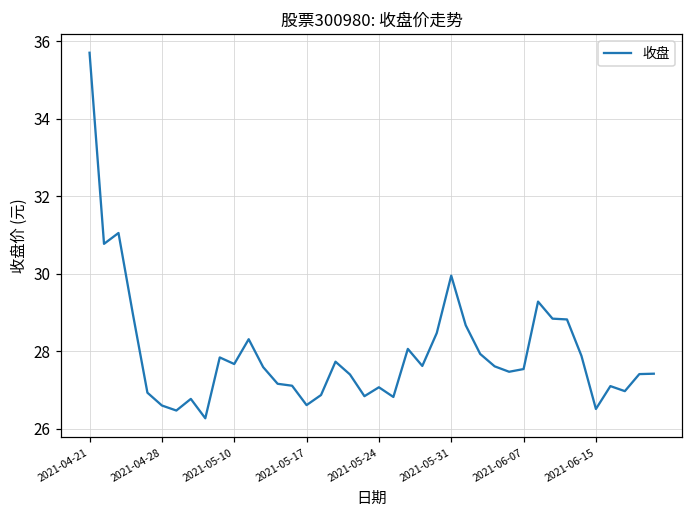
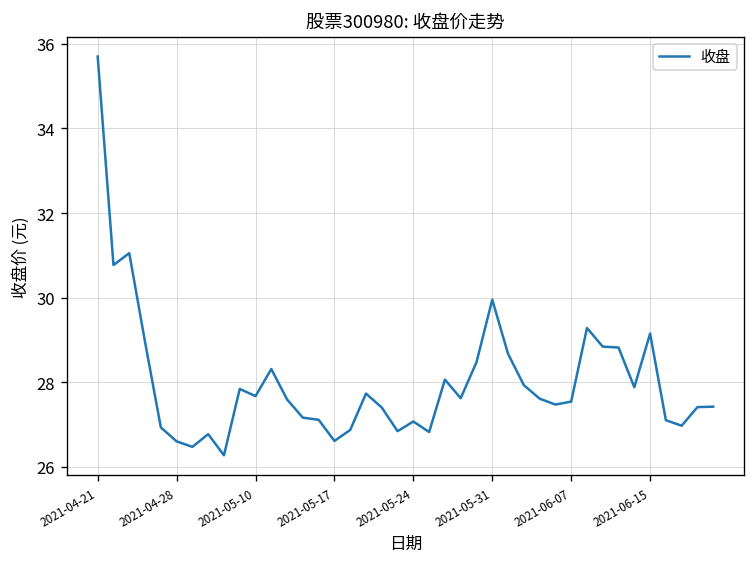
  {
    "2021-04-21": 35.7,
    "2021-04-28": 26.6,
    "2021-05-10": 27.7,
    "2021-05-17": 26.6,
    "2021-05-24": 27.1,
    "2021-05-31": 30.0,
    "2021-06-07": 27.5,
-   "2021-06-15": 26.5
+   "2021-06-15": 29.2
  }
